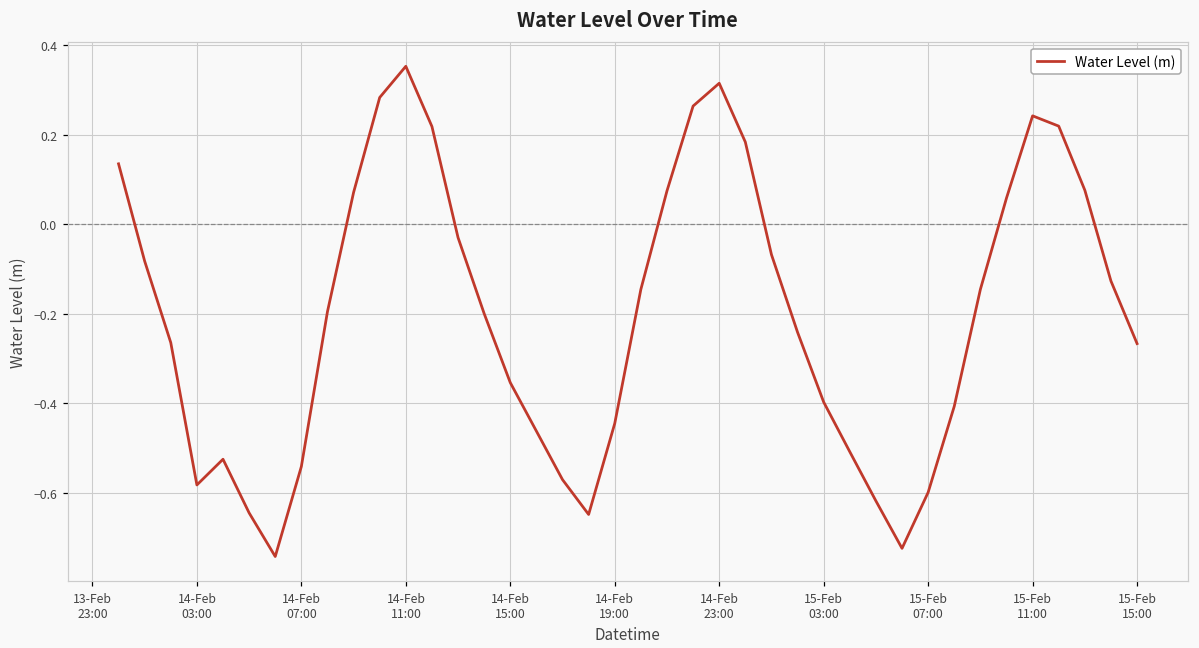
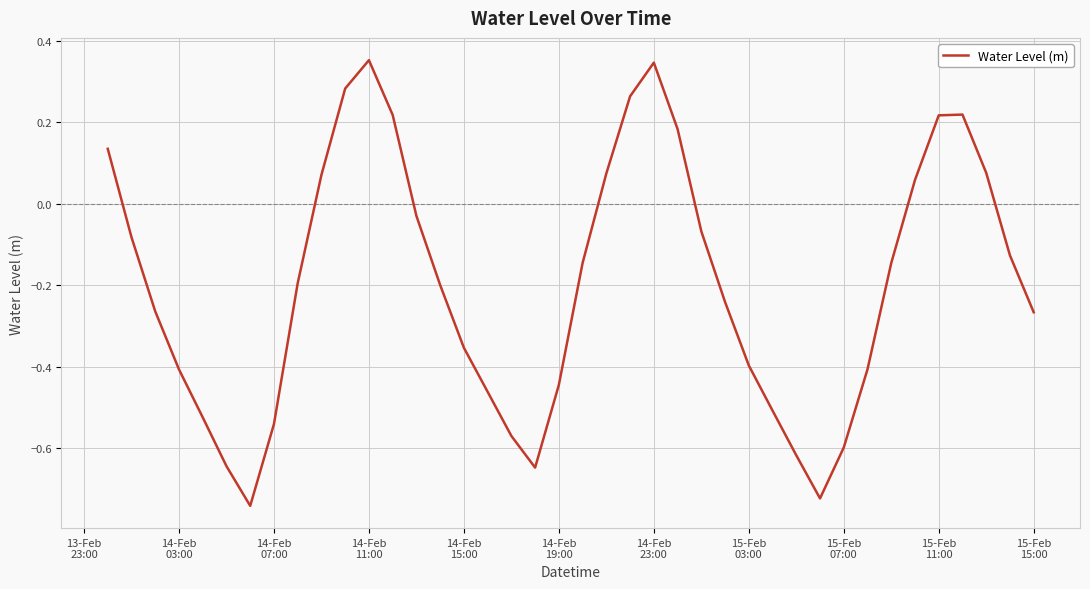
  {
-   "14-Feb 03:00": -0.58,
+   "14-Feb 03:00": -0.41,
    "14-Feb 07:00": -0.54,
    "14-Feb 11:00": 0.35,
    "14-Feb 15:00": -0.35,
    "14-Feb 19:00": -0.44,
-   "14-Feb 23:00": 0.31,
+   "14-Feb 23:00": 0.35,
    "15-Feb 03:00": -0.40,
    "15-Feb 07:00": -0.60,
-   "15-Feb 11:00": 0.24,
+   "15-Feb 11:00": 0.22,
    "15-Feb 15:00": -0.27
  }
